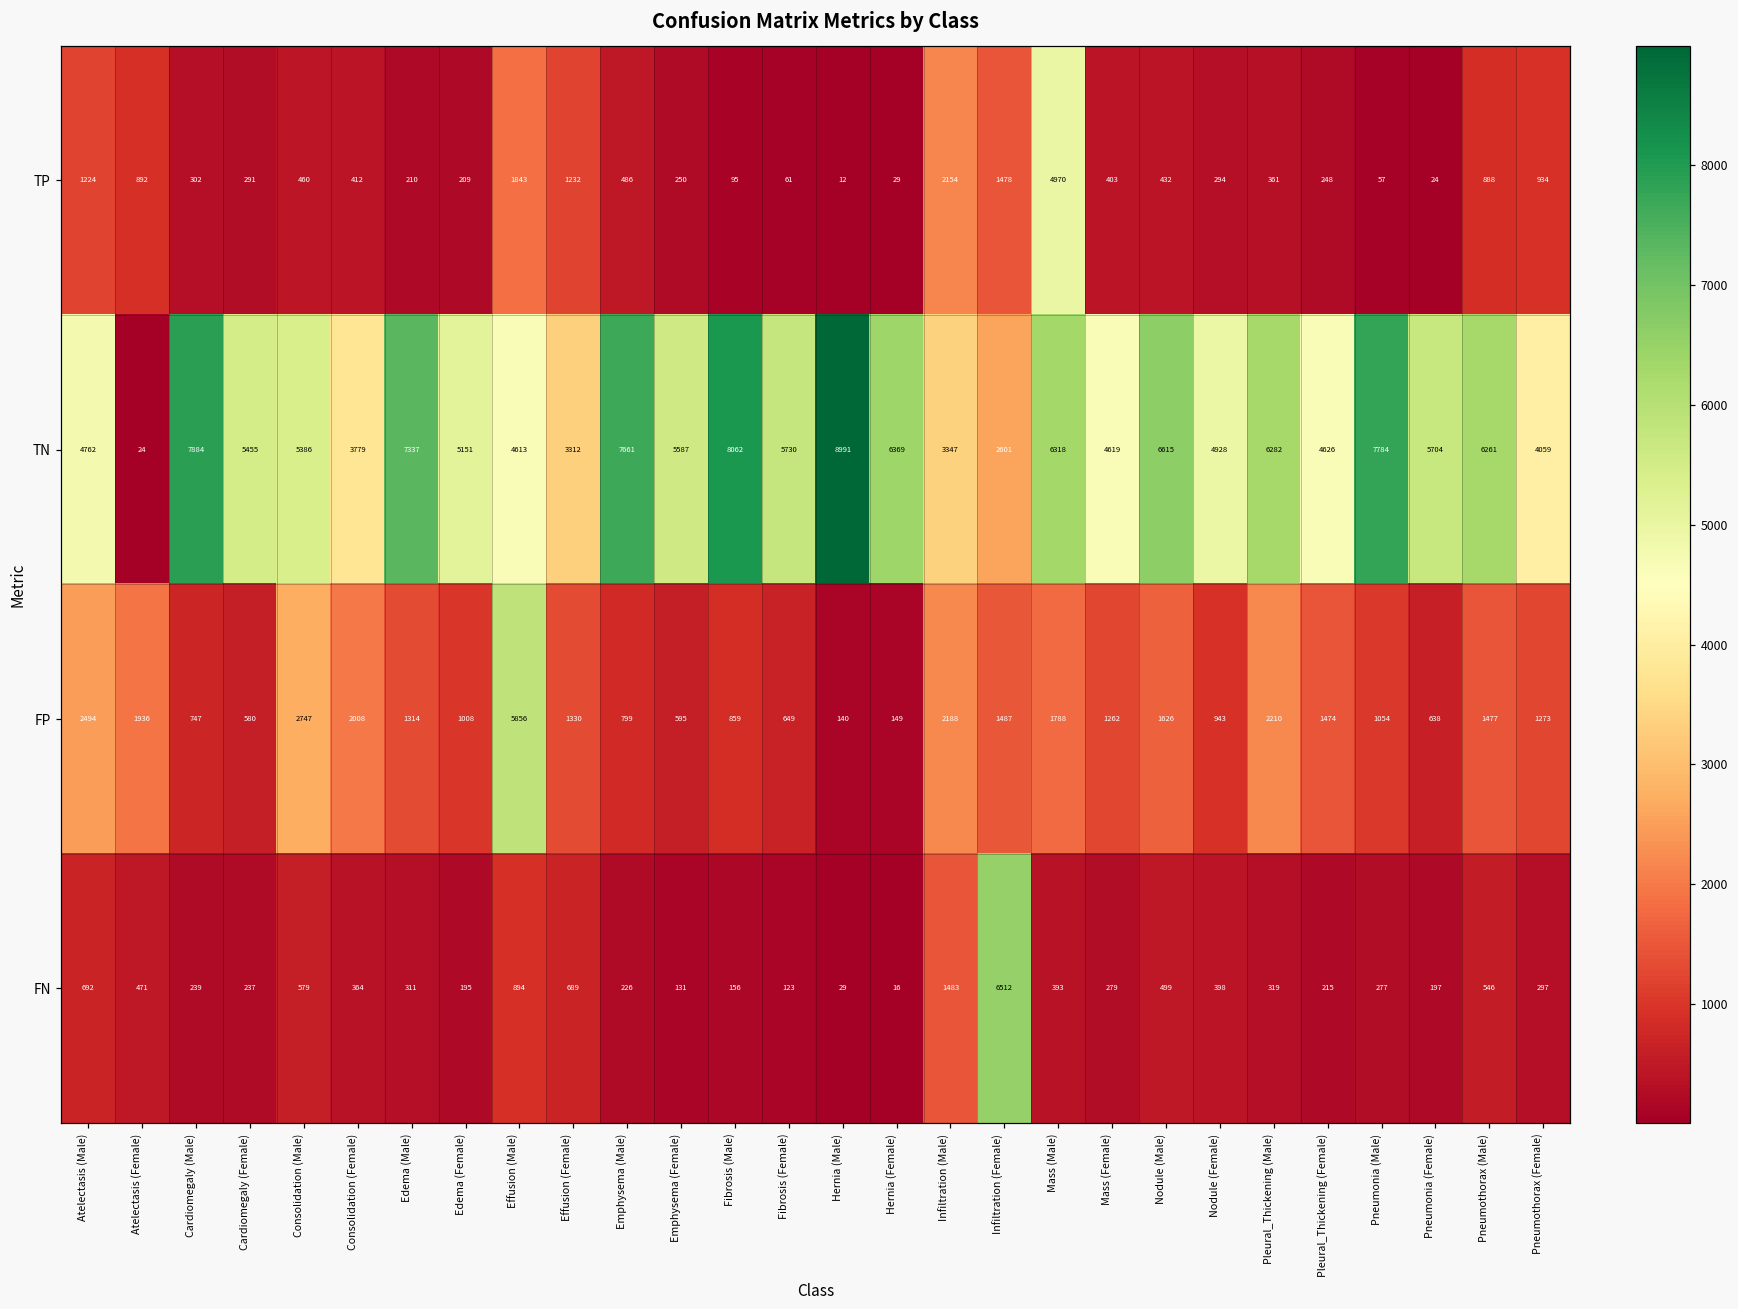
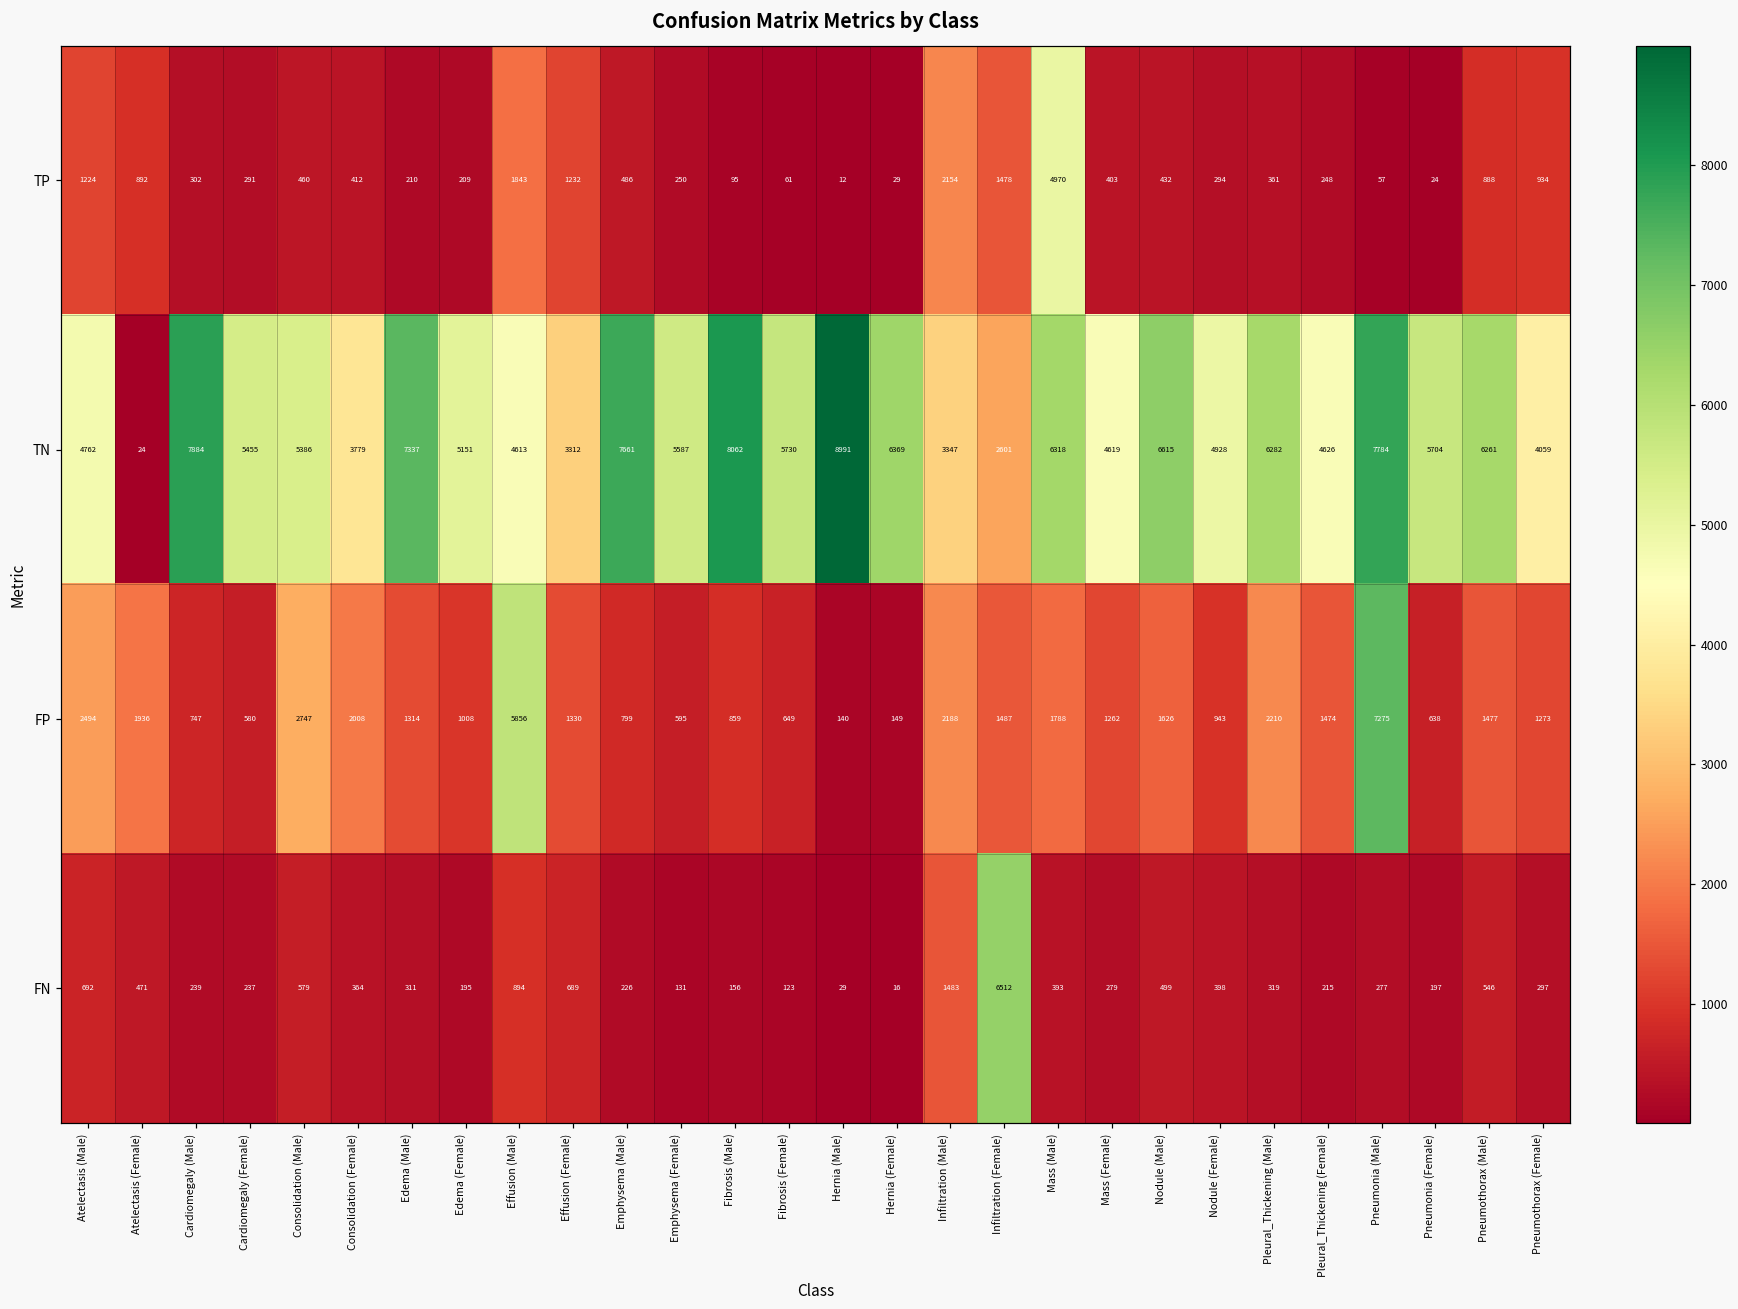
  {
    "TP": {
      "Atelectasis (Male)": 1224,
      "Atelectasis (Female)": 892,
      "Cardiomegaly (Male)": 302,
      "Cardiomegaly (Female)": 291,
      "Consolidation (Male)": 460,
      "Consolidation (Female)": 412,
      "Edema (Male)": 210,
      "Edema (Female)": 209,
      "Effusion (Male)": 1843,
      "Effusion (Female)": 1232,
      "Emphysema (Male)": 486,
      "Emphysema (Female)": 250,
      "Fibrosis (Male)": 95,
      "Fibrosis (Female)": 61,
      "Hernia (Male)": 12,
      "Hernia (Female)": 29,
      "Infiltration (Male)": 2154,
      "Infiltration (Female)": 1478,
      "Mass (Male)": 4970,
      "Mass (Female)": 403,
      "Nodule (Male)": 432,
      "Nodule (Female)": 294,
      "Pleural_Thickening (Male)": 361,
      "Pleural_Thickening (Female)": 248,
      "Pneumonia (Male)": 57,
      "Pneumonia (Female)": 24,
      "Pneumothorax (Male)": 888,
      "Pneumothorax (Female)": 934
    },
    "TN": {
      "Atelectasis (Male)": 4762,
      "Atelectasis (Female)": 24,
      "Cardiomegaly (Male)": 7884,
      "Cardiomegaly (Female)": 5455,
      "Consolidation (Male)": 5386,
      "Consolidation (Female)": 3779,
      "Edema (Male)": 7337,
      "Edema (Female)": 5151,
      "Effusion (Male)": 4613,
      "Effusion (Female)": 3312,
      "Emphysema (Male)": 7661,
      "Emphysema (Female)": 5587,
      "Fibrosis (Male)": 8062,
      "Fibrosis (Female)": 5730,
      "Hernia (Male)": 8991,
      "Hernia (Female)": 6369,
      "Infiltration (Male)": 3347,
      "Infiltration (Female)": 2601,
      "Mass (Male)": 6318,
      "Mass (Female)": 4619,
      "Nodule (Male)": 6615,
      "Nodule (Female)": 4928,
      "Pleural_Thickening (Male)": 6282,
      "Pleural_Thickening (Female)": 4626,
      "Pneumonia (Male)": 7784,
      "Pneumonia (Female)": 5704,
      "Pneumothorax (Male)": 6261,
      "Pneumothorax (Female)": 4059
    },
    "FP": {
      "Atelectasis (Male)": 2494,
      "Atelectasis (Female)": 1936,
      "Cardiomegaly (Male)": 747,
      "Cardiomegaly (Female)": 580,
      "Consolidation (Male)": 2747,
      "Consolidation (Female)": 2008,
      "Edema (Male)": 1314,
      "Edema (Female)": 1008,
      "Effusion (Male)": 5856,
      "Effusion (Female)": 1330,
      "Emphysema (Male)": 799,
      "Emphysema (Female)": 595,
      "Fibrosis (Male)": 859,
      "Fibrosis (Female)": 649,
      "Hernia (Male)": 140,
      "Hernia (Female)": 149,
      "Infiltration (Male)": 2188,
      "Infiltration (Female)": 1487,
      "Mass (Male)": 1788,
      "Mass (Female)": 1262,
      "Nodule (Male)": 1626,
      "Nodule (Female)": 943,
      "Pleural_Thickening (Male)": 2210,
      "Pleural_Thickening (Female)": 1474,
-     "Pneumonia (Male)": 1054,
+     "Pneumonia (Male)": 7275,
      "Pneumonia (Female)": 638,
      "Pneumothorax (Male)": 1477,
      "Pneumothorax (Female)": 1273
    },
    "FN": {
      "Atelectasis (Male)": 692,
      "Atelectasis (Female)": 471,
      "Cardiomegaly (Male)": 239,
      "Cardiomegaly (Female)": 237,
      "Consolidation (Male)": 579,
      "Consolidation (Female)": 364,
      "Edema (Male)": 311,
      "Edema (Female)": 195,
      "Effusion (Male)": 894,
      "Effusion (Female)": 689,
      "Emphysema (Male)": 226,
      "Emphysema (Female)": 131,
      "Fibrosis (Male)": 156,
      "Fibrosis (Female)": 123,
      "Hernia (Male)": 29,
      "Hernia (Female)": 16,
      "Infiltration (Male)": 1483,
      "Infiltration (Female)": 6512,
      "Mass (Male)": 393,
      "Mass (Female)": 279,
      "Nodule (Male)": 499,
      "Nodule (Female)": 398,
      "Pleural_Thickening (Male)": 319,
      "Pleural_Thickening (Female)": 215,
      "Pneumonia (Male)": 277,
      "Pneumonia (Female)": 197,
      "Pneumothorax (Male)": 546,
      "Pneumothorax (Female)": 297
    }
  }
